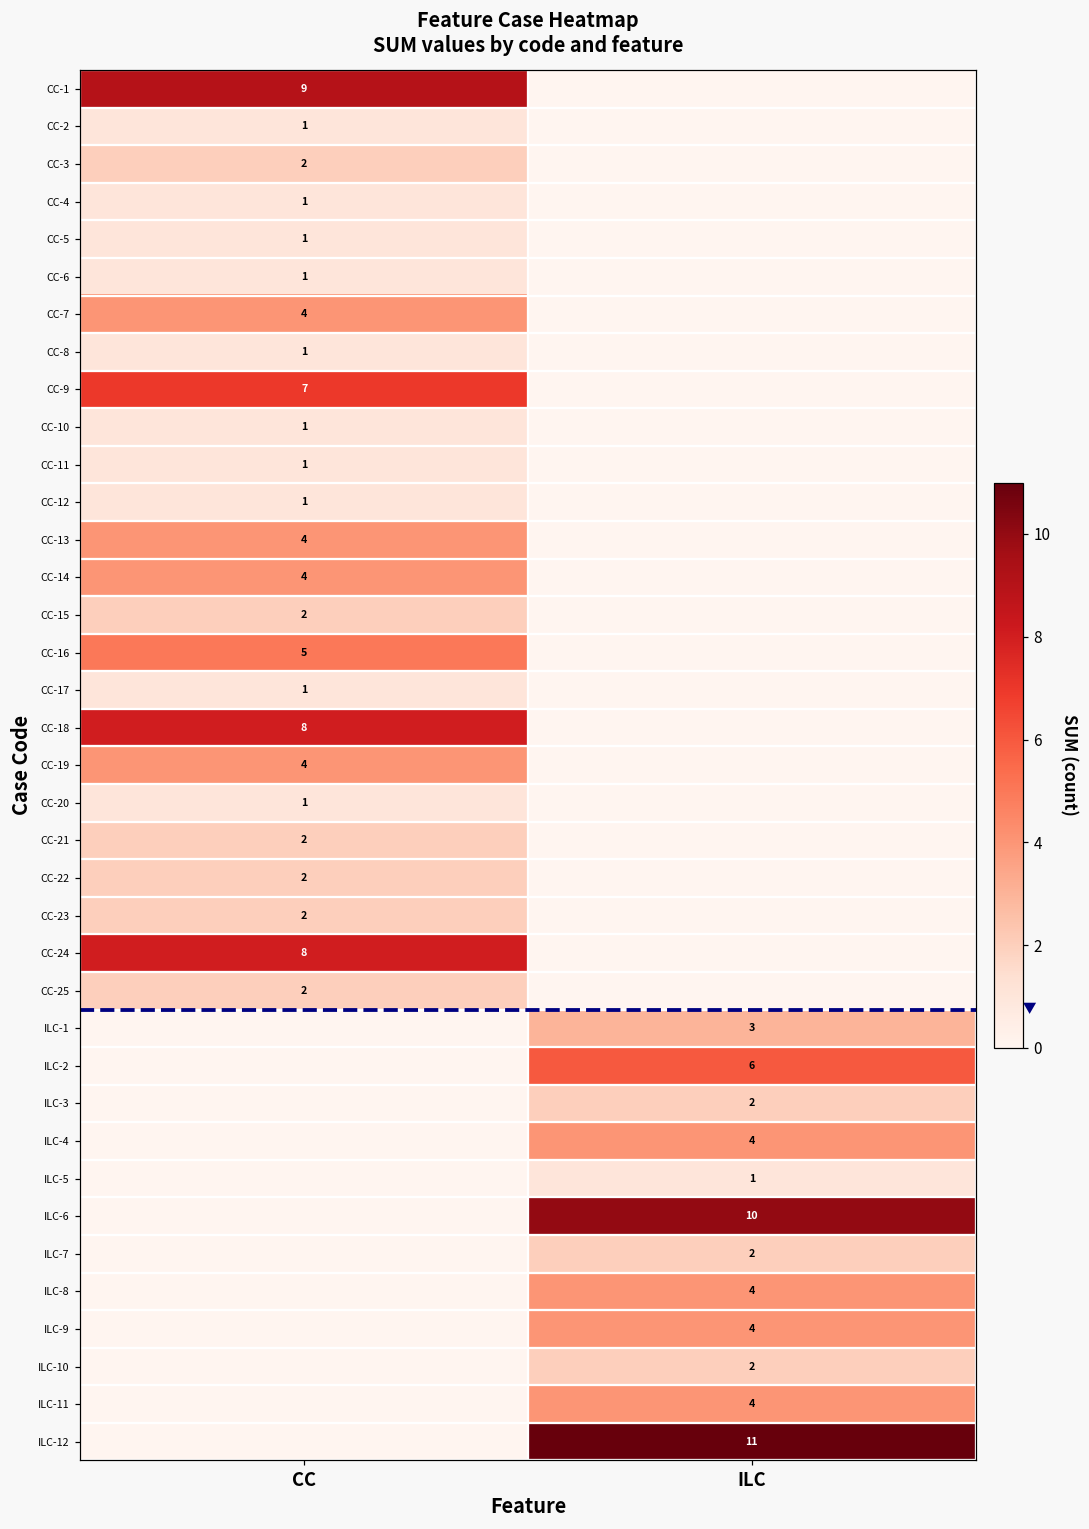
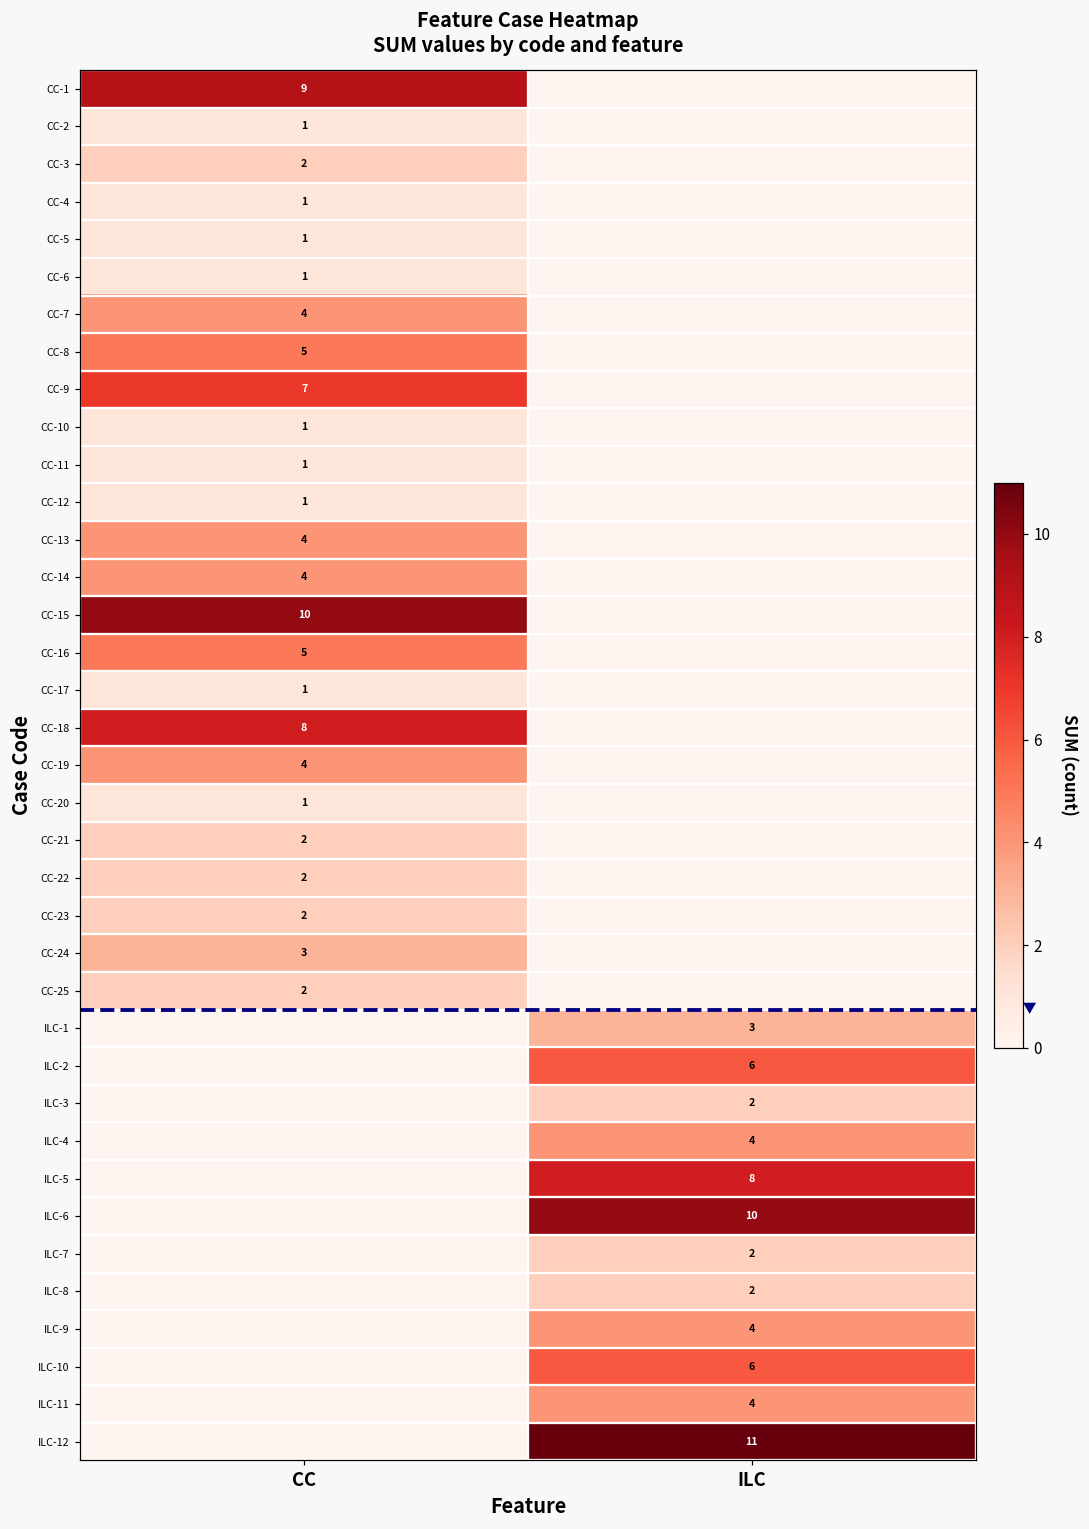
  {
    "CC-1": {
      "CC": 9
    },
    "CC-2": {
      "CC": 1
    },
    "CC-3": {
      "CC": 2
    },
    "CC-4": {
      "CC": 1
    },
    "CC-5": {
      "CC": 1
    },
    "CC-6": {
      "CC": 1
    },
    "CC-7": {
      "CC": 4
    },
    "CC-8": {
-     "CC": 1
+     "CC": 5
    },
    "CC-9": {
      "CC": 7
    },
    "CC-10": {
      "CC": 1
    },
    "CC-11": {
      "CC": 1
    },
    "CC-12": {
      "CC": 1
    },
    "CC-13": {
      "CC": 4
    },
    "CC-14": {
      "CC": 4
    },
    "CC-15": {
-     "CC": 2
+     "CC": 10
    },
    "CC-16": {
      "CC": 5
    },
    "CC-17": {
      "CC": 1
    },
    "CC-18": {
      "CC": 8
    },
    "CC-19": {
      "CC": 4
    },
    "CC-20": {
      "CC": 1
    },
    "CC-21": {
      "CC": 2
    },
    "CC-22": {
      "CC": 2
    },
    "CC-23": {
      "CC": 2
    },
    "CC-24": {
-     "CC": 8
+     "CC": 3
    },
    "CC-25": {
      "CC": 2
    },
    "ILC-1": {
      "ILC": 3
    },
    "ILC-2": {
      "ILC": 6
    },
    "ILC-3": {
      "ILC": 2
    },
    "ILC-4": {
      "ILC": 4
    },
    "ILC-5": {
-     "ILC": 1
+     "ILC": 8
    },
    "ILC-6": {
      "ILC": 10
    },
    "ILC-7": {
      "ILC": 2
    },
    "ILC-8": {
-     "ILC": 4
+     "ILC": 2
    },
    "ILC-9": {
      "ILC": 4
    },
    "ILC-10": {
-     "ILC": 2
+     "ILC": 6
    },
    "ILC-11": {
      "ILC": 4
    },
    "ILC-12": {
      "ILC": 11
    }
  }
